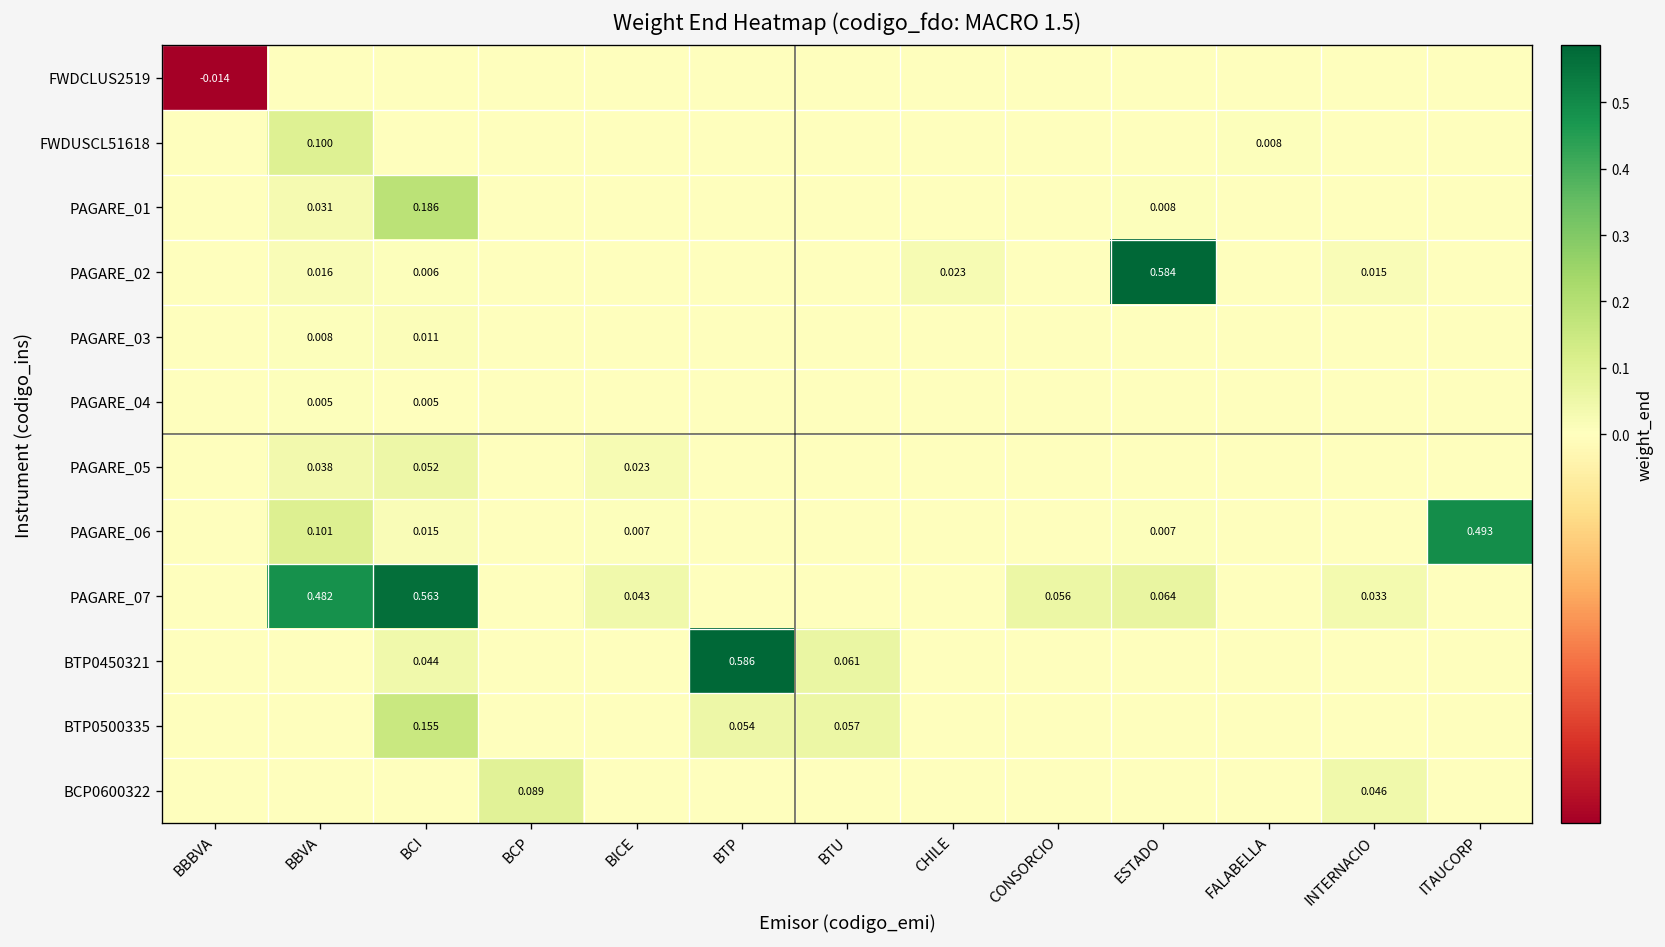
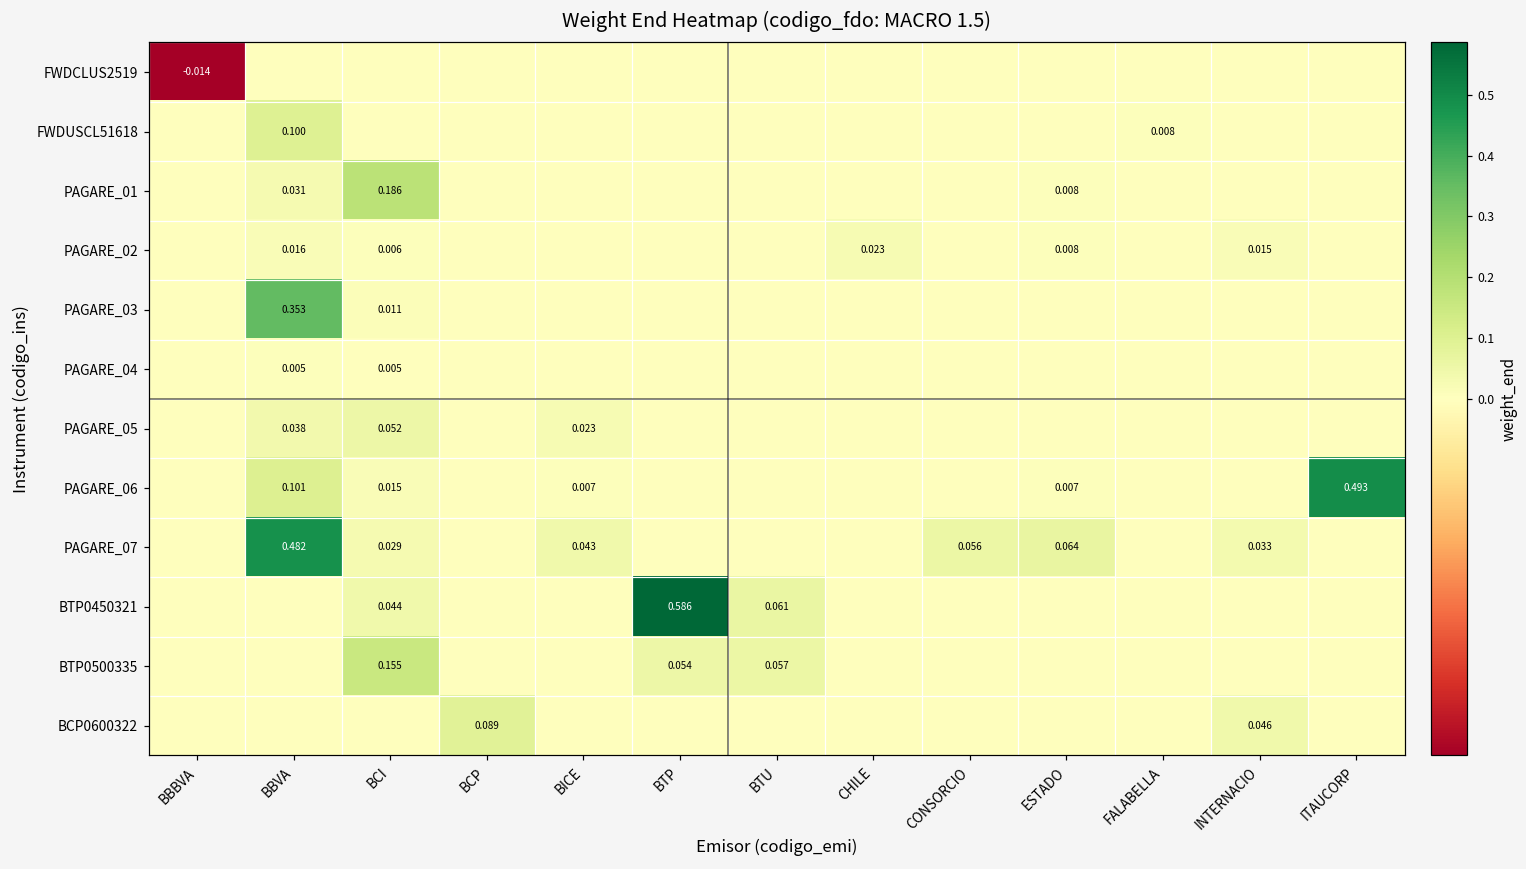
  {
    "FWDCLUS2519": {
      "BBBVA": -0.014
    },
    "FWDUSCL51618": {
      "BBVA": 0.100,
      "FALABELLA": 0.008
    },
    "PAGARE_01": {
      "BBVA": 0.031,
      "BCI": 0.186,
      "ESTADO": 0.008
    },
    "PAGARE_02": {
      "BBVA": 0.016,
      "BCI": 0.006,
      "CHILE": 0.023,
-     "ESTADO": 0.584,
+     "ESTADO": 0.008,
      "INTERNACIO": 0.015
    },
    "PAGARE_03": {
-     "BBVA": 0.008,
+     "BBVA": 0.353,
      "BCI": 0.011
    },
    "PAGARE_04": {
      "BBVA": 0.005,
      "BCI": 0.005
    },
    "PAGARE_05": {
      "BBVA": 0.038,
      "BCI": 0.052,
      "BICE": 0.023
    },
    "PAGARE_06": {
      "BBVA": 0.101,
      "BCI": 0.015,
      "BICE": 0.007,
      "ESTADO": 0.007,
      "ITAUCORP": 0.493
    },
    "PAGARE_07": {
      "BBVA": 0.482,
-     "BCI": 0.563,
+     "BCI": 0.029,
      "BICE": 0.043,
      "CONSORCIO": 0.056,
      "ESTADO": 0.064,
      "INTERNACIO": 0.033
    },
    "BTP0450321": {
      "BCI": 0.044,
      "BTP": 0.586,
      "BTU": 0.061
    },
    "BTP0500335": {
      "BCI": 0.155,
      "BTP": 0.054,
      "BTU": 0.057
    },
    "BCP0600322": {
      "BCP": 0.089,
      "INTERNACIO": 0.046
    }
  }
